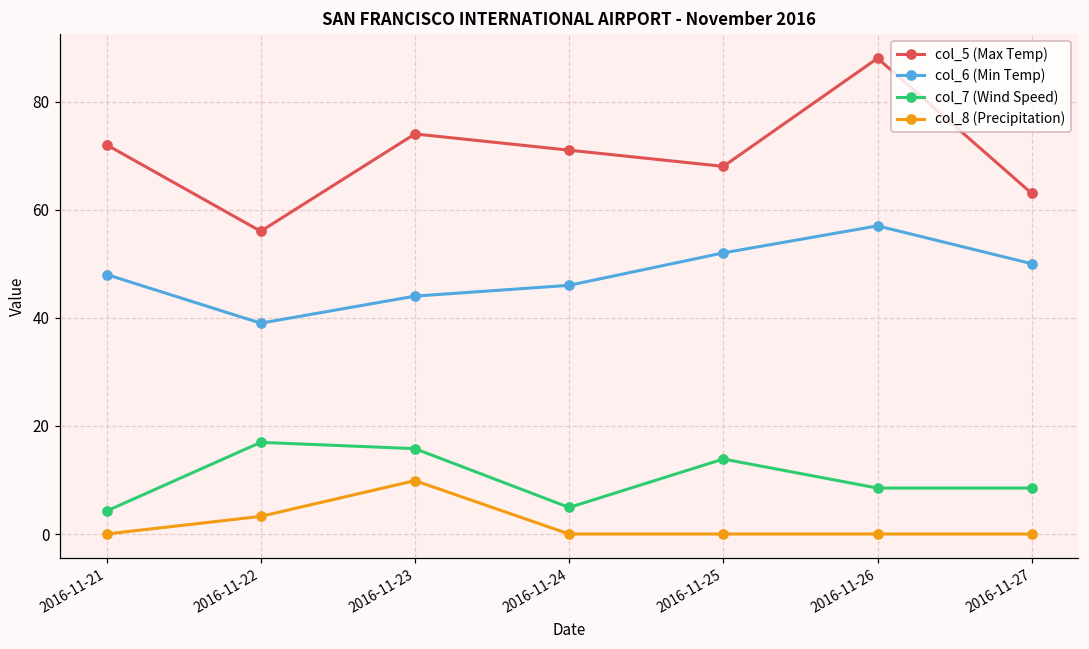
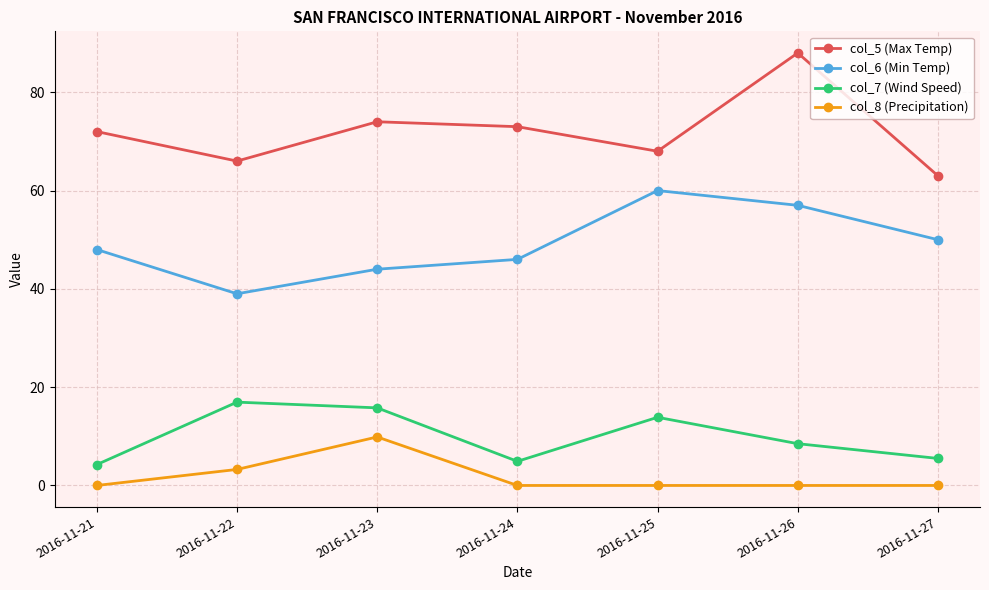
  {
    "col_5 (Max Temp)": {
      "2016-11-21": 72,
-     "2016-11-22": 56,
+     "2016-11-22": 66,
      "2016-11-23": 74,
-     "2016-11-24": 71,
+     "2016-11-24": 73,
      "2016-11-25": 68,
      "2016-11-26": 88,
      "2016-11-27": 63
    },
    "col_6 (Min Temp)": {
      "2016-11-21": 48,
      "2016-11-22": 39,
      "2016-11-23": 44,
      "2016-11-24": 46,
-     "2016-11-25": 52,
+     "2016-11-25": 60,
      "2016-11-26": 57,
      "2016-11-27": 50
    },
    "col_7 (Wind Speed)": {
      "2016-11-21": 4,
      "2016-11-22": 17,
      "2016-11-23": 16,
      "2016-11-24": 5,
      "2016-11-25": 14,
      "2016-11-26": 9,
-     "2016-11-27": 9
+     "2016-11-27": 6
    },
    "col_8 (Precipitation)": {
      "2016-11-21": 0,
      "2016-11-22": 3,
      "2016-11-23": 10,
      "2016-11-24": 0,
      "2016-11-25": 0,
      "2016-11-26": 0,
      "2016-11-27": 0
    }
  }
